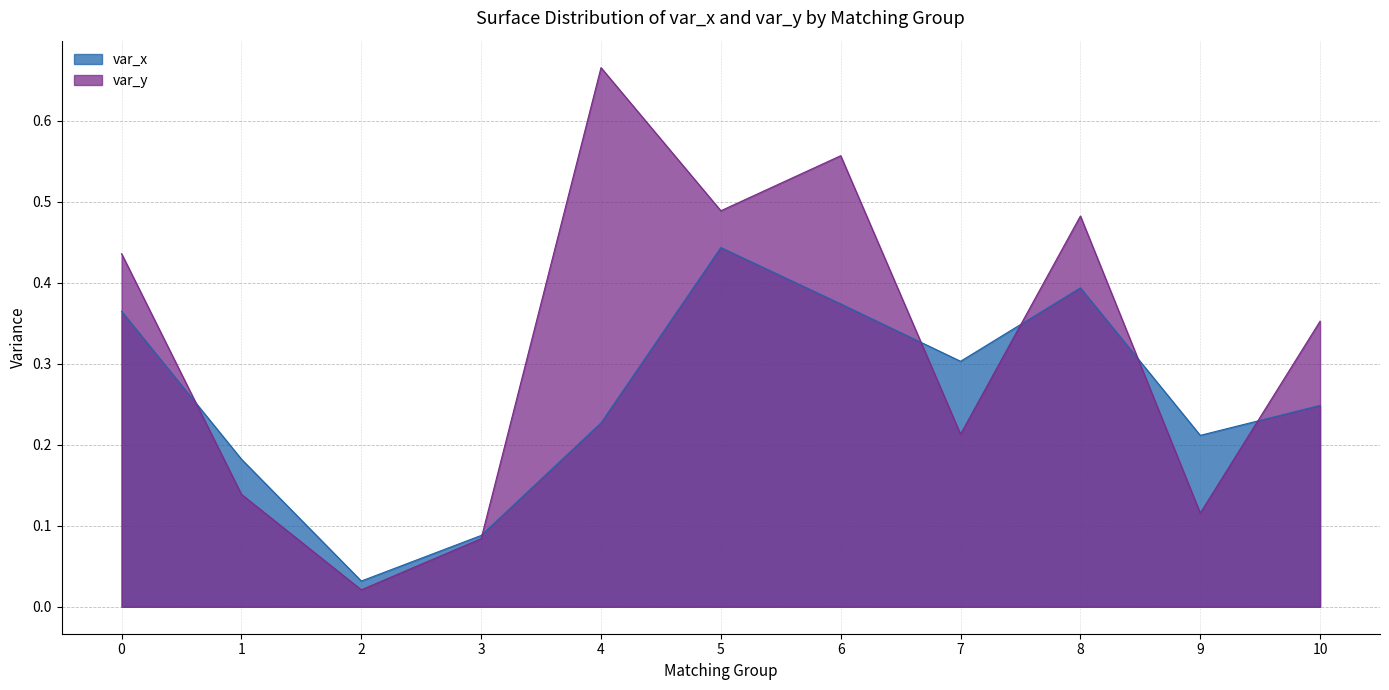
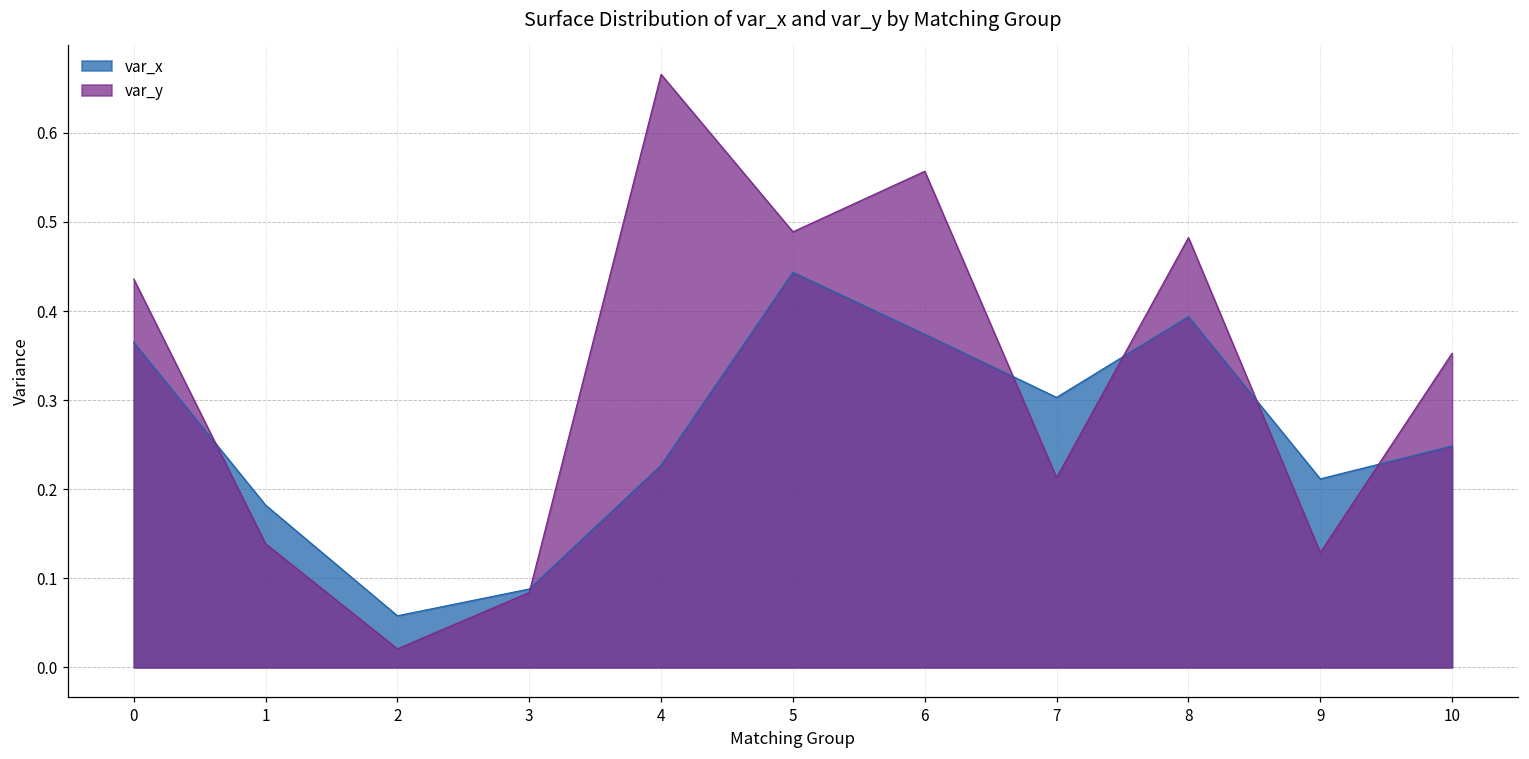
  {
    "var_x": {
      "0": 0.36,
      "1": 0.18,
-     "2": 0.03,
+     "2": 0.06,
      "3": 0.09,
      "4": 0.23,
      "5": 0.44,
      "6": 0.37,
      "7": 0.30,
      "8": 0.39,
      "9": 0.21,
      "10": 0.25
    },
    "var_y": {
      "0": 0.44,
      "1": 0.14,
      "2": 0.02,
      "3": 0.08,
      "4": 0.67,
      "5": 0.49,
      "6": 0.56,
      "7": 0.21,
      "8": 0.48,
-     "9": 0.12,
+     "9": 0.13,
      "10": 0.35
    }
  }
